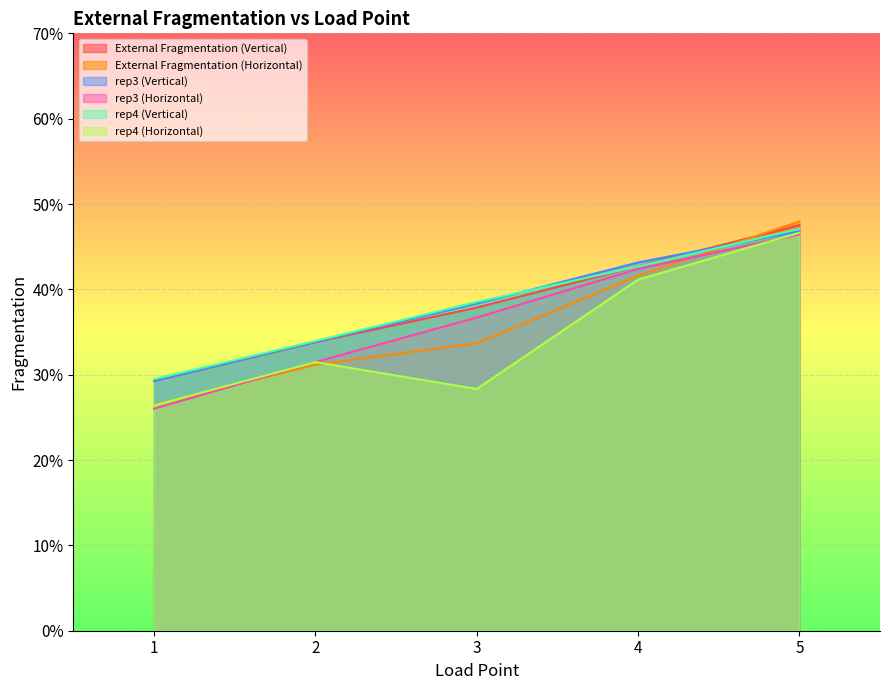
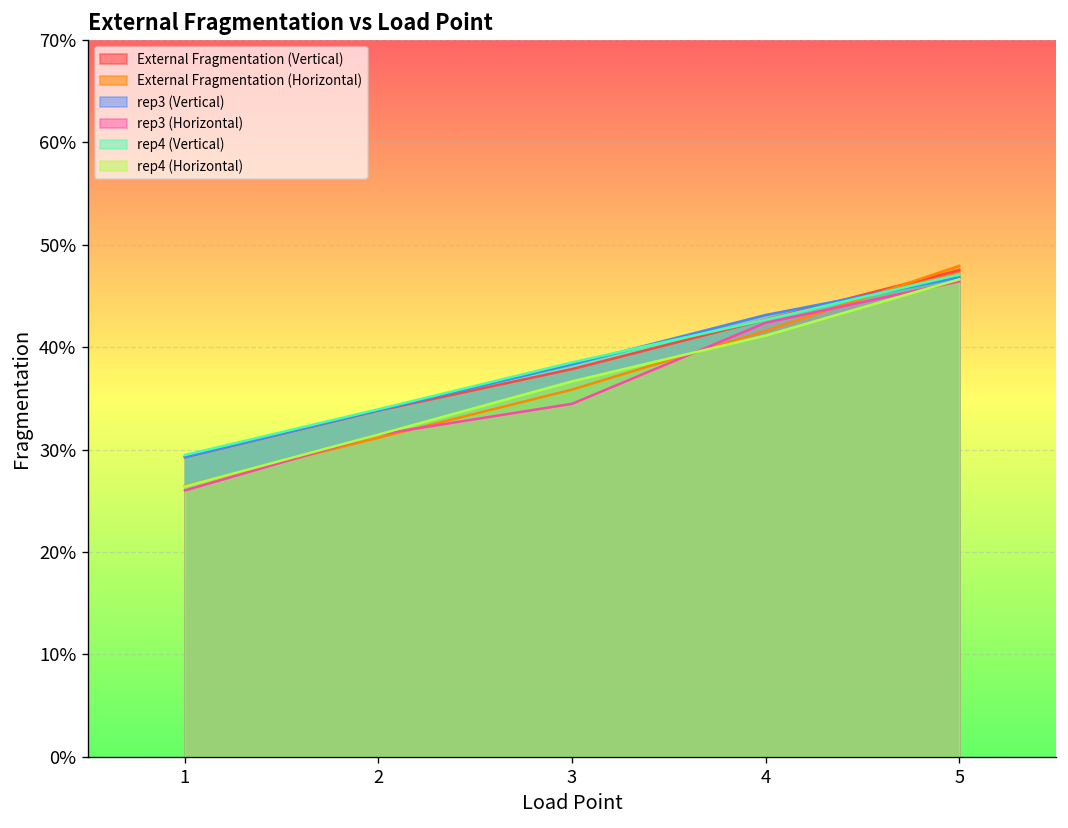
  {
    "External Fragmentation (Vertical)": {
      "3": "38%",
      "5": "48%"
    },
    "External Fragmentation (Horizontal)": {
      "2": "31%",
-     "3": "34%",
+     "3": "36%",
      "4": "42%",
      "5": "48%"
    },
    "rep3 (Vertical)": {
      "4": "43%"
    },
    "rep3 (Horizontal)": {
      "1": "26%",
-     "3": "37%"
+     "3": "34%"
    },
    "rep4 (Horizontal)": {
-     "3": "28%",
+     "3": "37%",
      "4": "41%"
    }
  }
